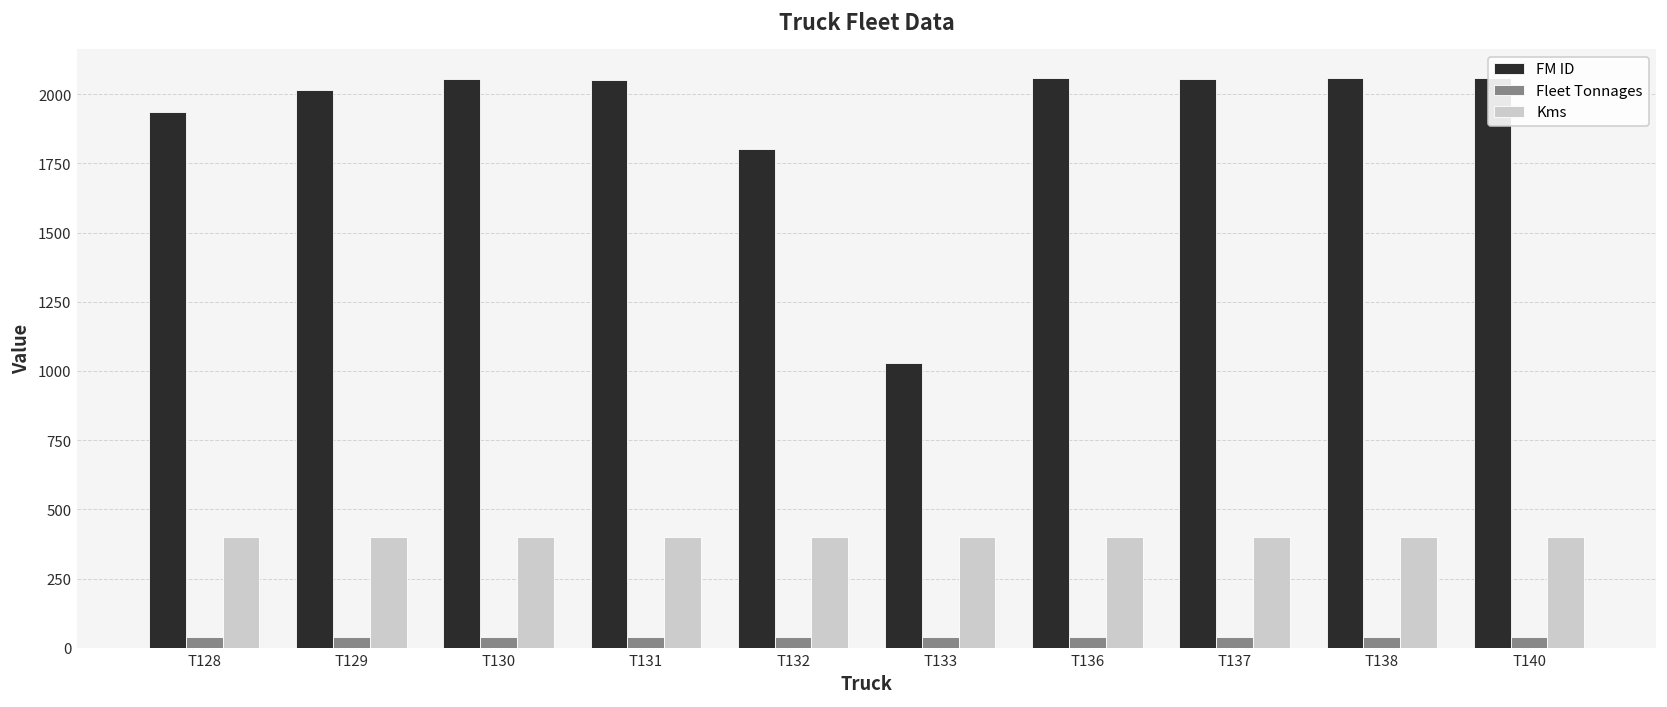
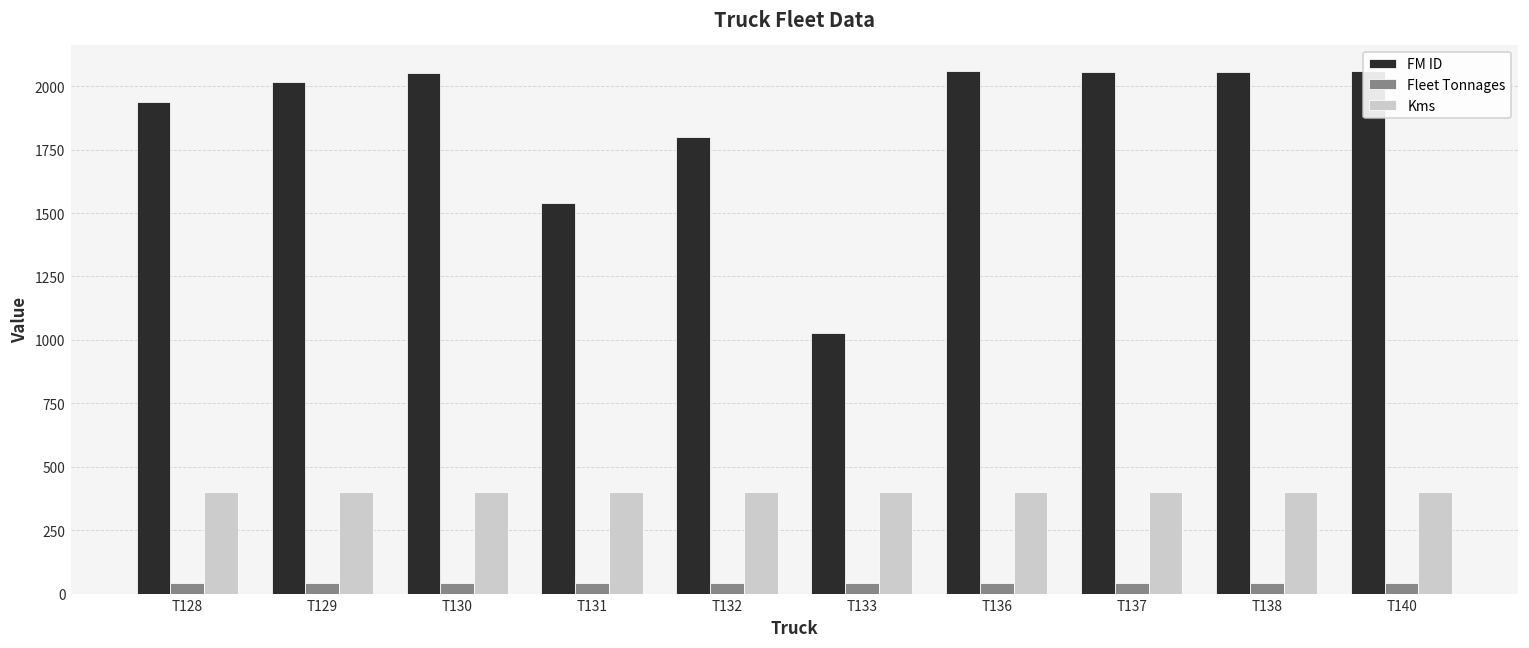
  {
    "FM ID": {
      "T128": 1940,
      "T129": 2020,
      "T130": 2050,
-     "T131": 2050,
+     "T131": 1540,
      "T132": 1800,
      "T133": 1030,
      "T136": 2060,
      "T137": 2060,
      "T138": 2060
    },
    "Fleet Tonnages": {
      "T128": 40,
      "T129": 40,
      "T130": 40,
      "T131": 40,
      "T132": 40,
      "T133": 40,
      "T136": 40,
      "T137": 40,
      "T138": 40,
      "T140": 40
    },
    "Kms": {
      "T128": 400,
      "T129": 400,
      "T130": 400,
      "T131": 400,
      "T132": 400,
      "T133": 400,
      "T136": 400,
      "T137": 400,
      "T138": 400,
      "T140": 400
    }
  }
